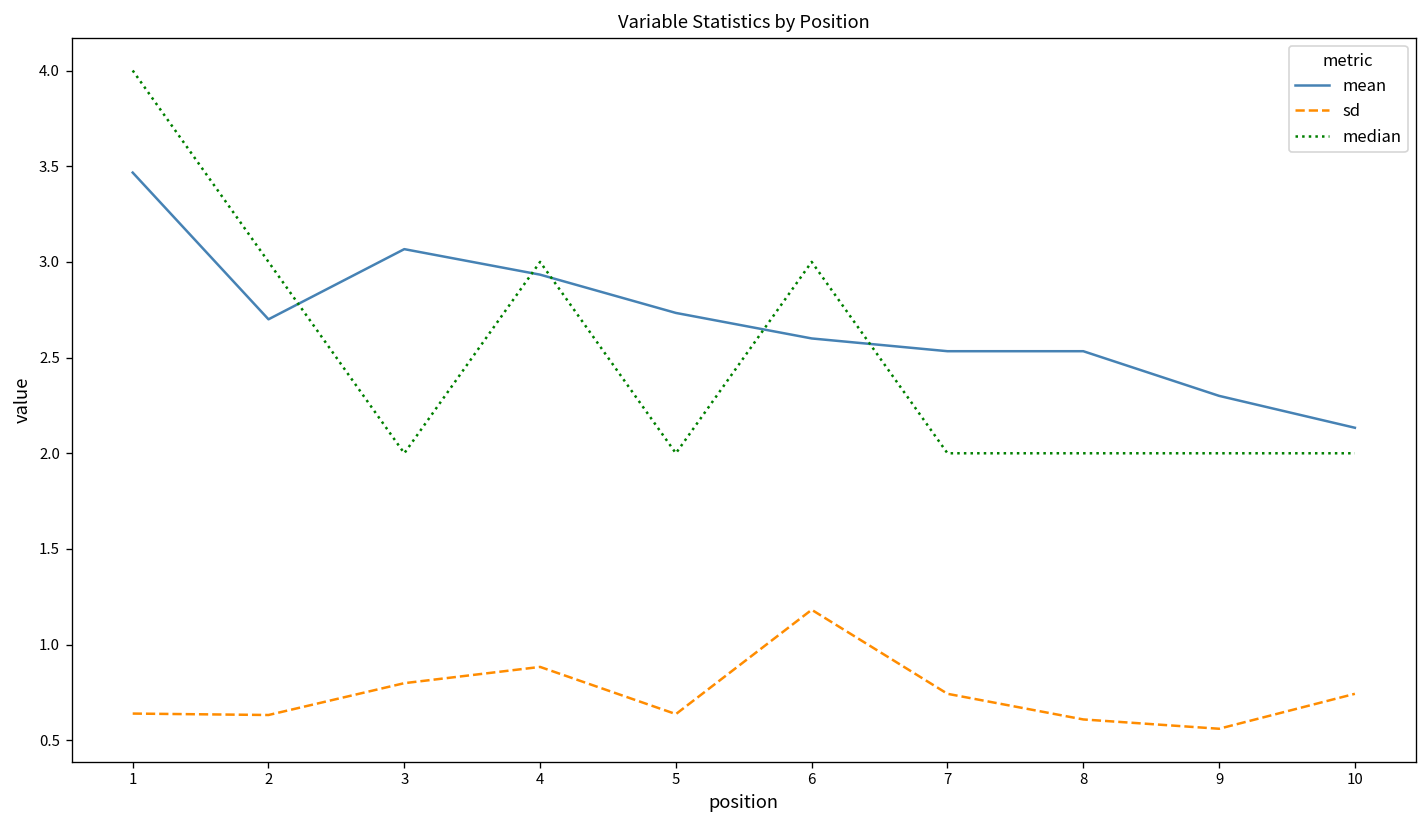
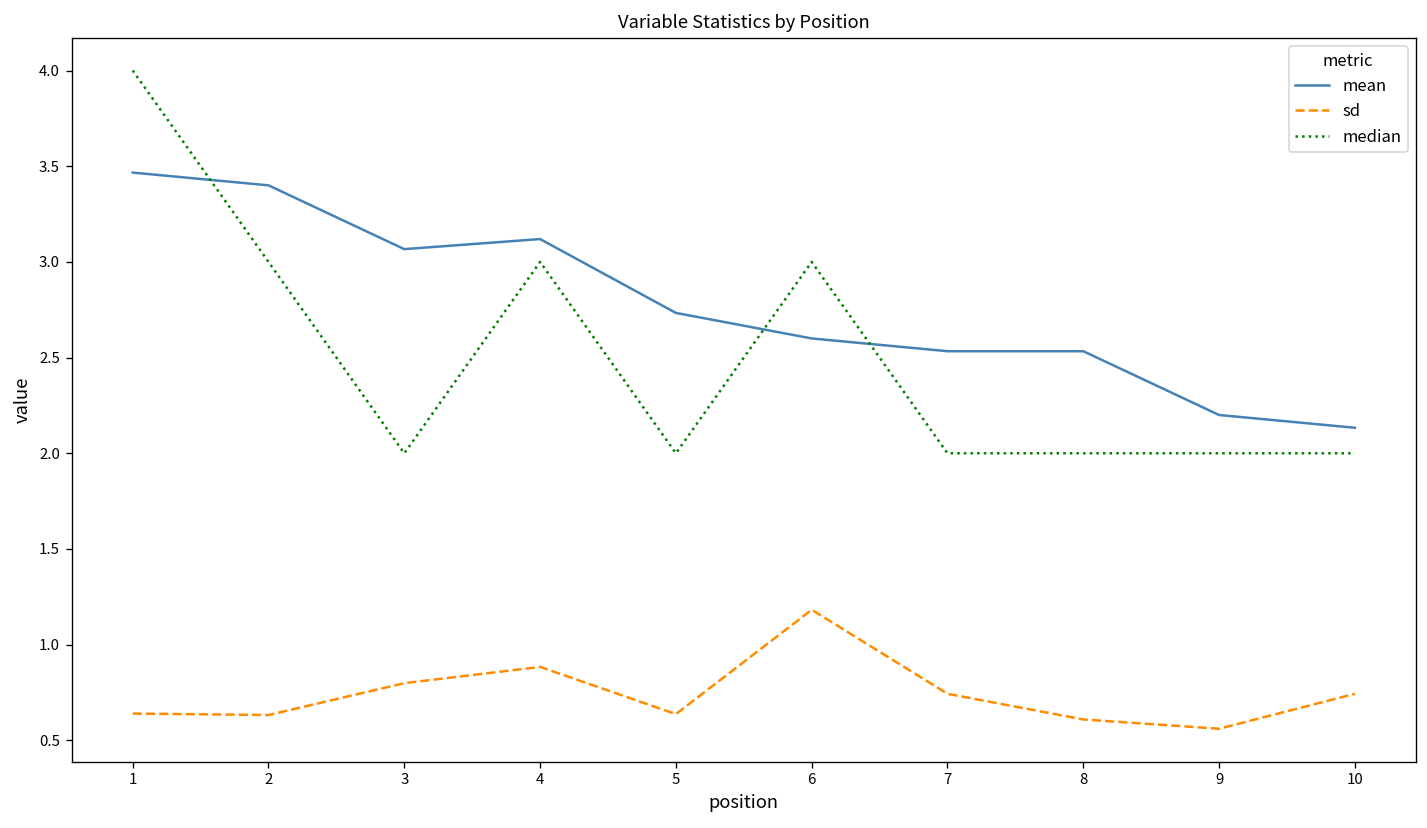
  {
    "mean": {
      "1": 3.47,
-     "2": 2.7,
+     "2": 3.4,
      "3": 3.07,
-     "4": 2.93,
+     "4": 3.12,
      "5": 2.73,
      "6": 2.60,
      "7": 2.53,
      "8": 2.53,
-     "9": 2.3,
+     "9": 2.2,
      "10": 2.13
    },
    "sd": {
      "1": 0.64,
      "2": 0.63,
      "3": 0.80,
      "4": 0.88,
      "5": 0.64,
      "6": 1.18,
      "7": 0.74,
      "8": 0.61,
      "9": 0.56,
      "10": 0.74
    },
    "median": {
      "1": 4.00,
      "2": 3.00,
      "3": 2.00,
      "4": 3.00,
      "5": 2.00,
      "6": 3.00,
      "7": 2.00,
      "8": 2.00,
      "9": 2.00,
      "10": 2.00
    }
  }
